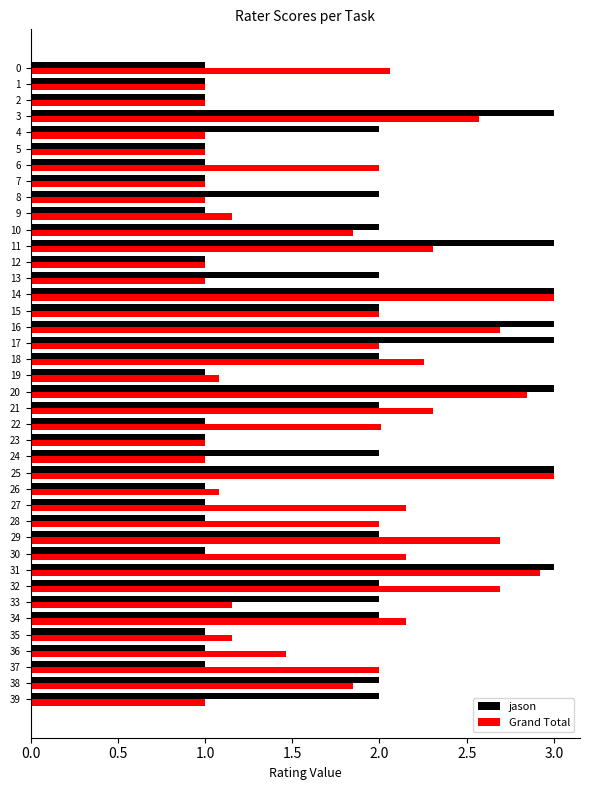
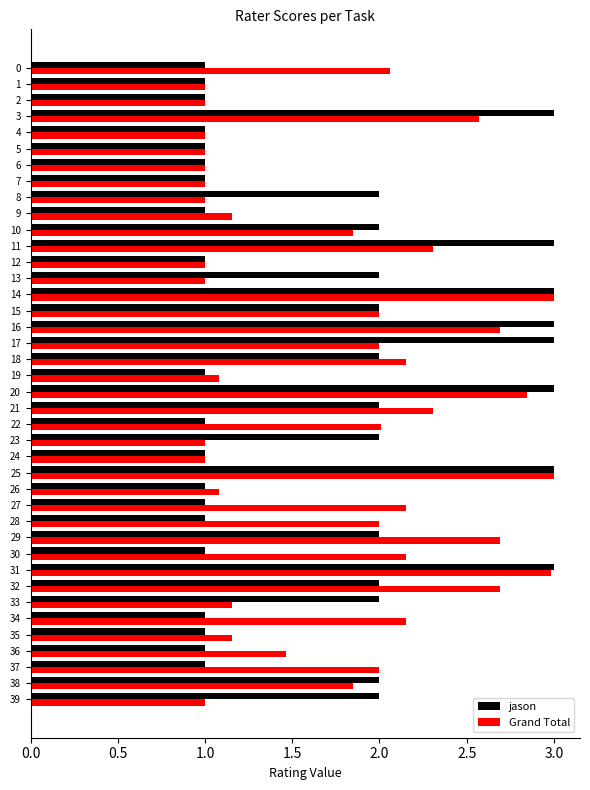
  {
    "jason": {
      "0": 1,
      "1": 1,
      "2": 1,
      "3": 3,
-     "4": 2,
+     "4": 1,
      "5": 1,
      "6": 1,
      "7": 1,
      "8": 2,
      "9": 1,
      "10": 2,
      "11": 3,
      "12": 1,
      "13": 2,
      "14": 3,
      "15": 2,
      "16": 3,
      "17": 3,
      "18": 2,
      "19": 1,
      "20": 3,
      "21": 2,
      "22": 1,
-     "23": 1,
-     "24": 2,
+     "23": 2,
+     "24": 1,
      "25": 3,
      "26": 1,
      "27": 1,
      "28": 1,
      "29": 2,
      "30": 1,
      "31": 3,
      "32": 2,
      "33": 2,
-     "34": 2,
+     "34": 1,
      "35": 1,
      "36": 1,
      "37": 1,
      "38": 2,
      "39": 2
    },
    "Grand Total": {
      "0": 2.06,
      "1": 1.00,
      "2": 1.00,
      "3": 2.57,
      "4": 1.00,
      "5": 1.00,
-     "6": 2,
+     "6": 1,
      "7": 1.00,
      "8": 1.00,
      "9": 1.15,
      "10": 1.85,
      "11": 2.31,
      "12": 1.00,
      "13": 1.00,
      "14": 3.00,
      "15": 2.00,
      "16": 2.69,
      "17": 2.00,
-     "18": 2.25,
+     "18": 2.15,
      "19": 1.08,
      "20": 2.85,
      "21": 2.31,
      "22": 2.01,
      "23": 1.00,
      "24": 1.00,
      "25": 3.00,
      "26": 1.08,
      "27": 2.15,
      "28": 2.00,
      "29": 2.69,
      "30": 2.15,
-     "31": 2.92,
+     "31": 2.98,
      "32": 2.69,
      "33": 1.15,
      "34": 2.15,
      "35": 1.15,
      "36": 1.46,
      "37": 2.00,
      "38": 1.85,
      "39": 1.00
    }
  }
